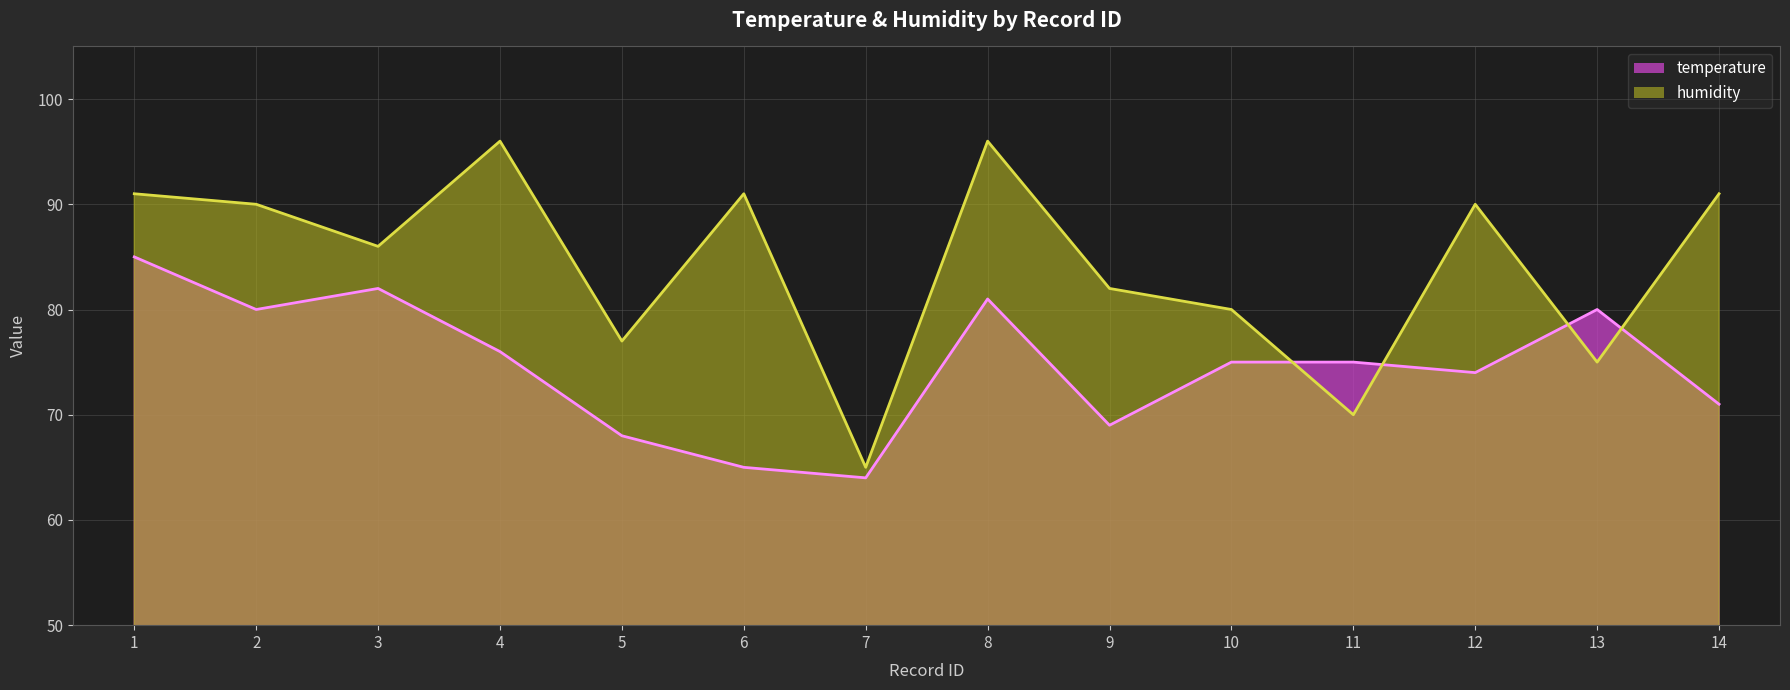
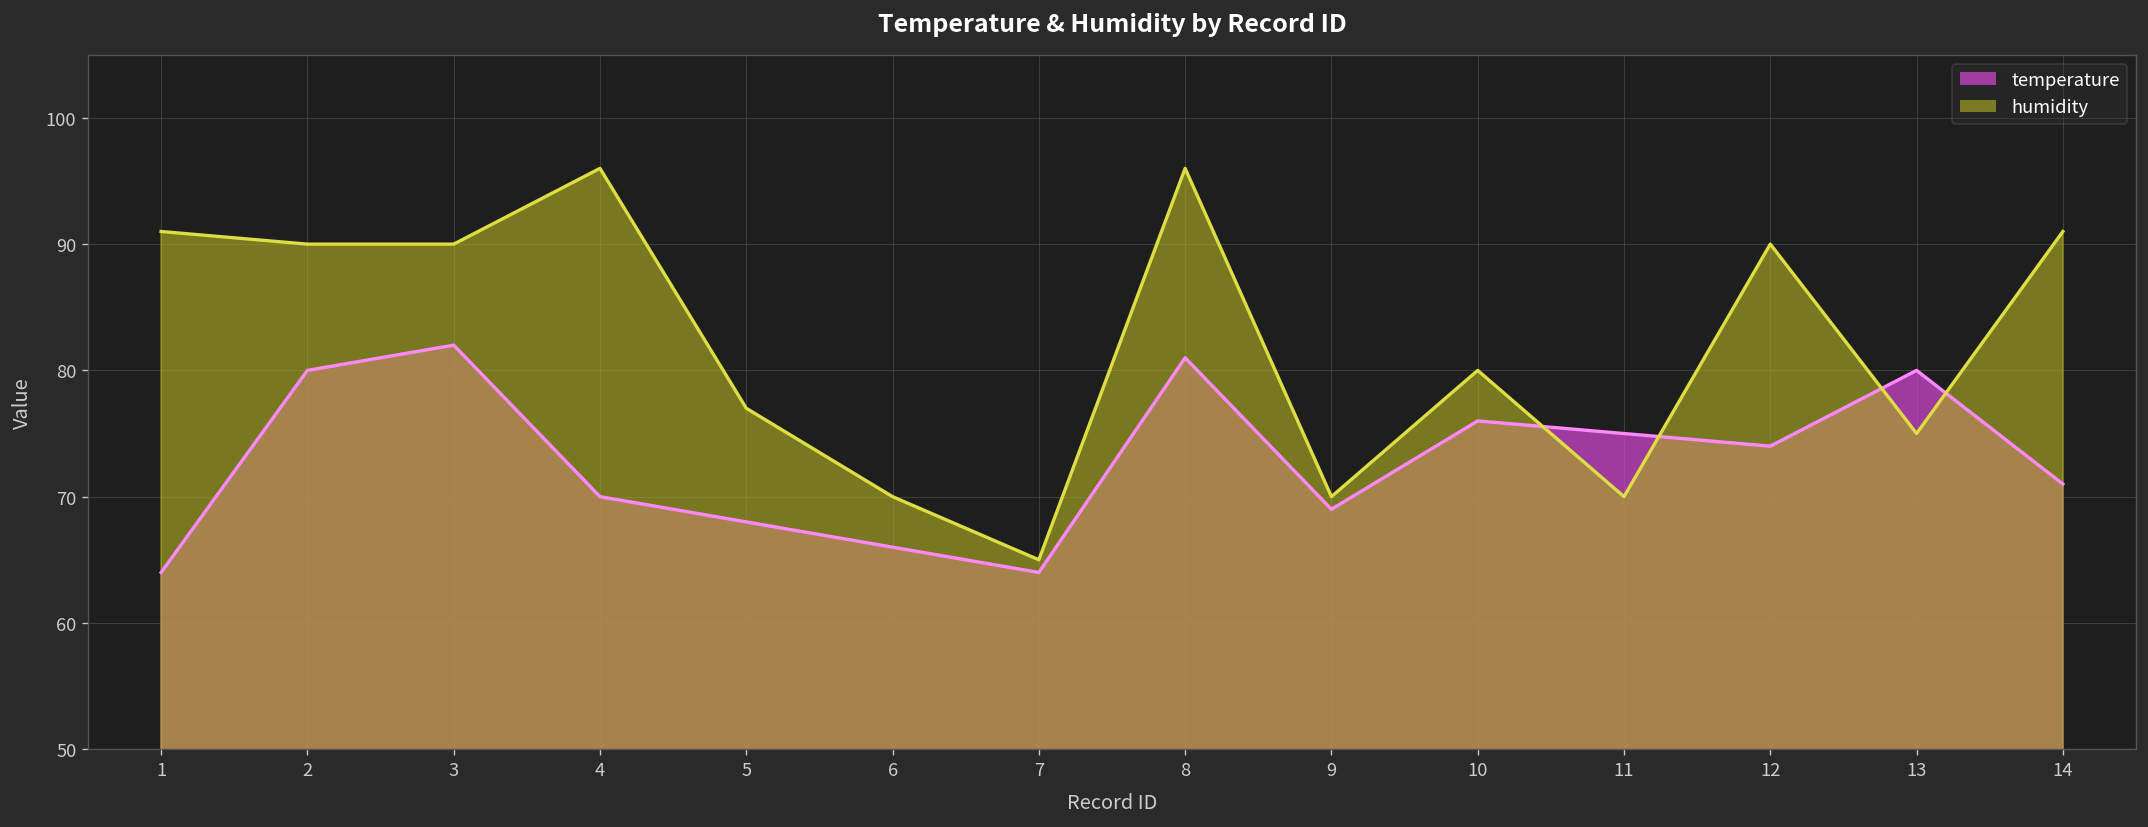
  {
    "temperature": {
-     "1": 85,
+     "1": 64,
      "2": 80,
      "3": 82,
-     "4": 76,
+     "4": 70,
      "5": 68,
-     "6": 65,
+     "6": 66,
      "7": 64,
      "8": 81,
      "9": 69,
-     "10": 75,
+     "10": 76,
      "11": 75,
      "12": 74,
      "13": 80,
      "14": 71
    },
    "humidity": {
      "1": 91,
      "2": 90,
-     "3": 86,
+     "3": 90,
      "4": 96,
      "5": 77,
-     "6": 91,
+     "6": 70,
      "7": 65,
      "8": 96,
-     "9": 82,
+     "9": 70,
      "10": 80,
      "11": 70,
      "12": 90,
      "13": 75,
      "14": 91
    }
  }
